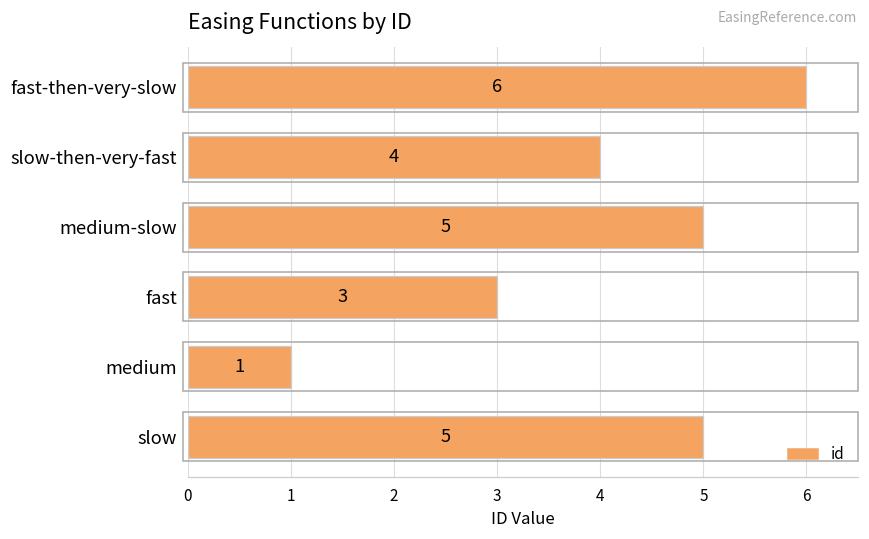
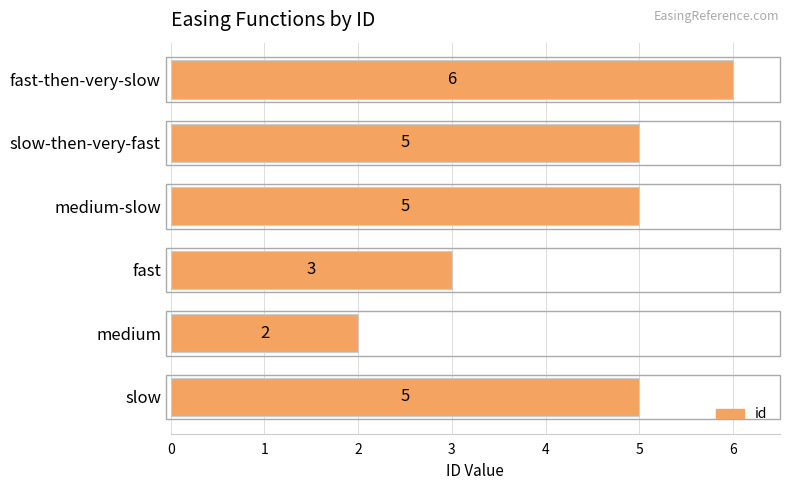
  {
    "fast-then-very-slow": 6,
-   "slow-then-very-fast": 4,
+   "slow-then-very-fast": 5,
    "medium-slow": 5,
    "fast": 3,
-   "medium": 1,
+   "medium": 2,
    "slow": 5
  }
